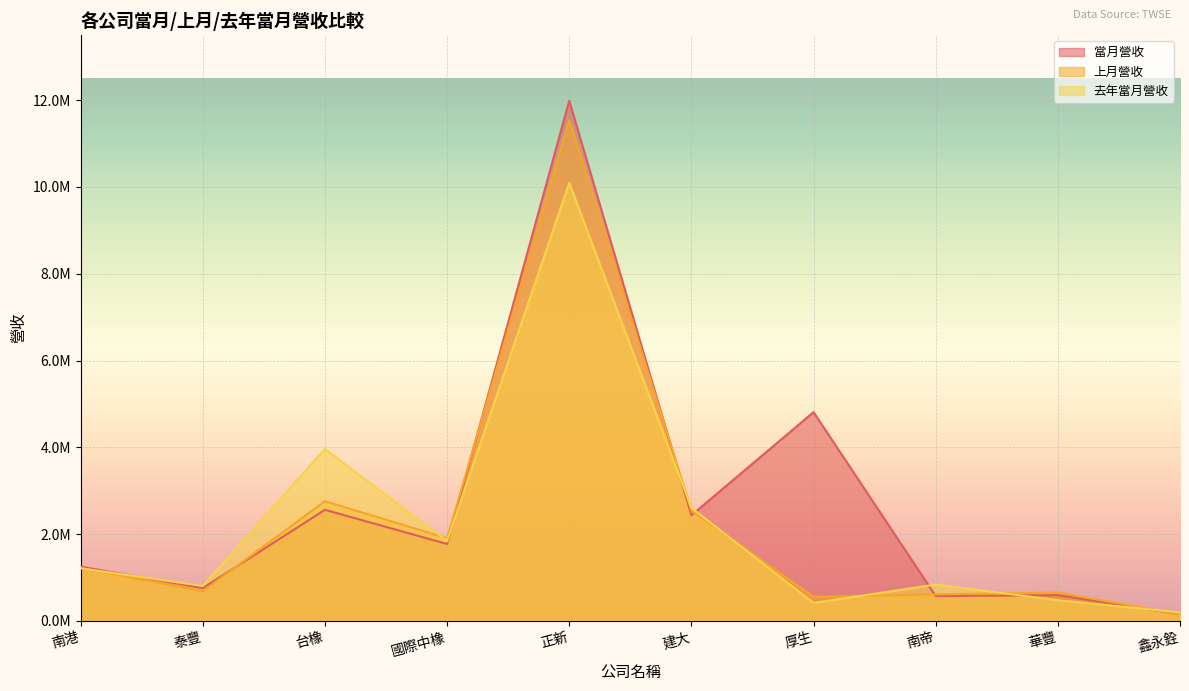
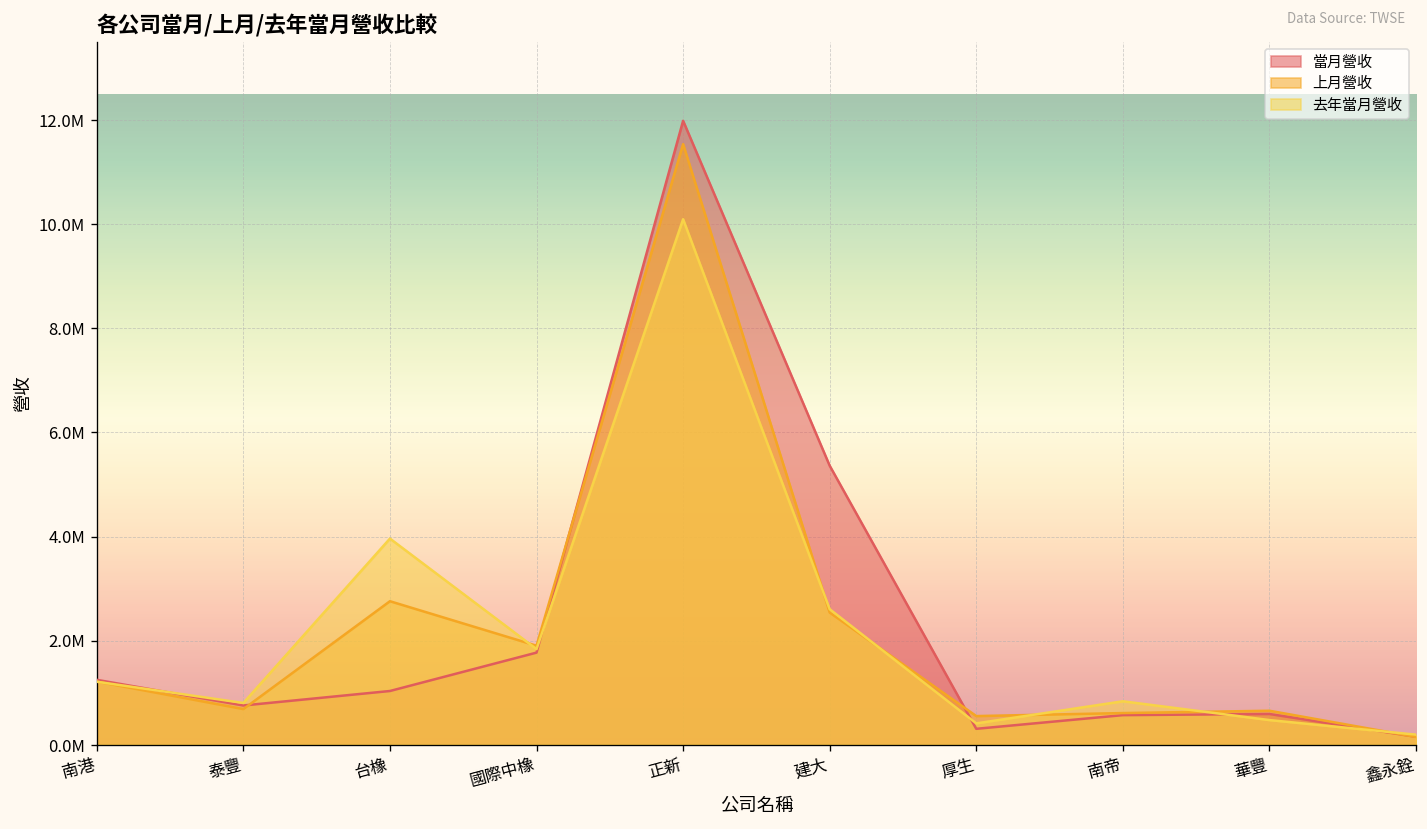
  {
    "當月營收": {
-     "台橡": 2600000,
+     "台橡": 1000000,
      "國際中橡": 1800000,
      "正新": 12000000,
-     "建大": 2400000,
-     "厚生": 4800000,
+     "建大": 5400000,
+     "厚生": 300000,
      "華豐": 600000
    }
  }
